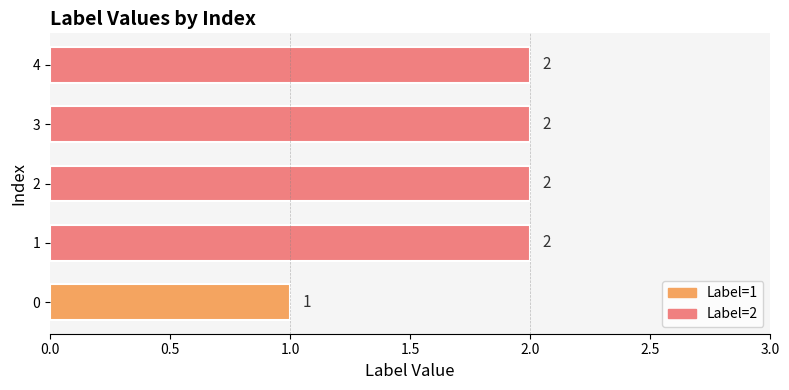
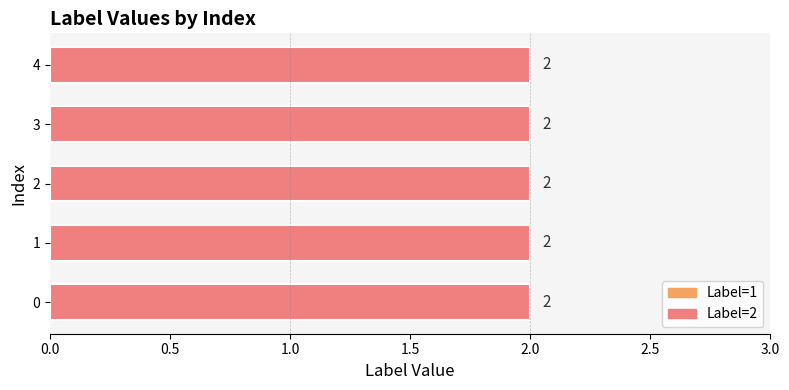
  {
    "4": 2,
    "3": 2,
    "2": 2,
    "1": 2,
-   "0": 1
+   "0": 2
  }
